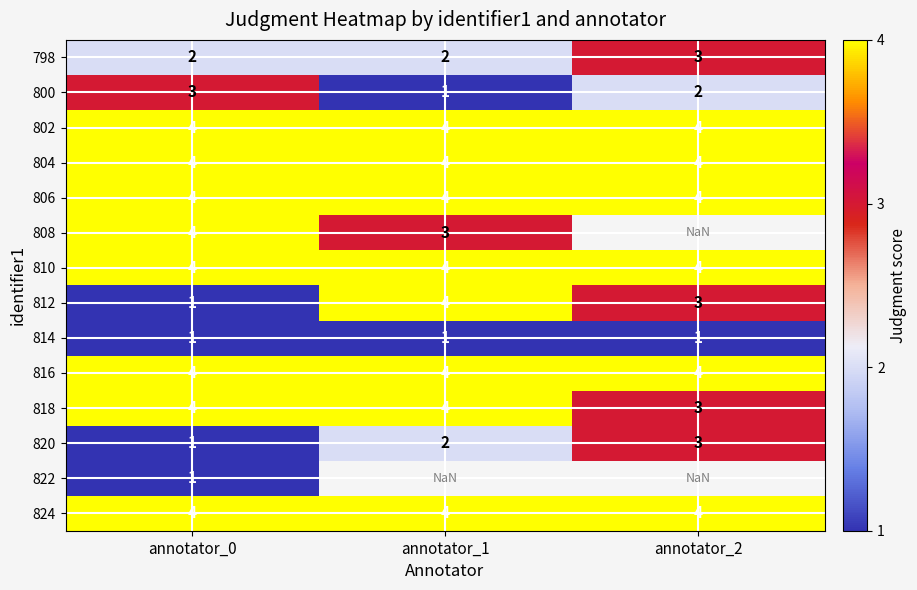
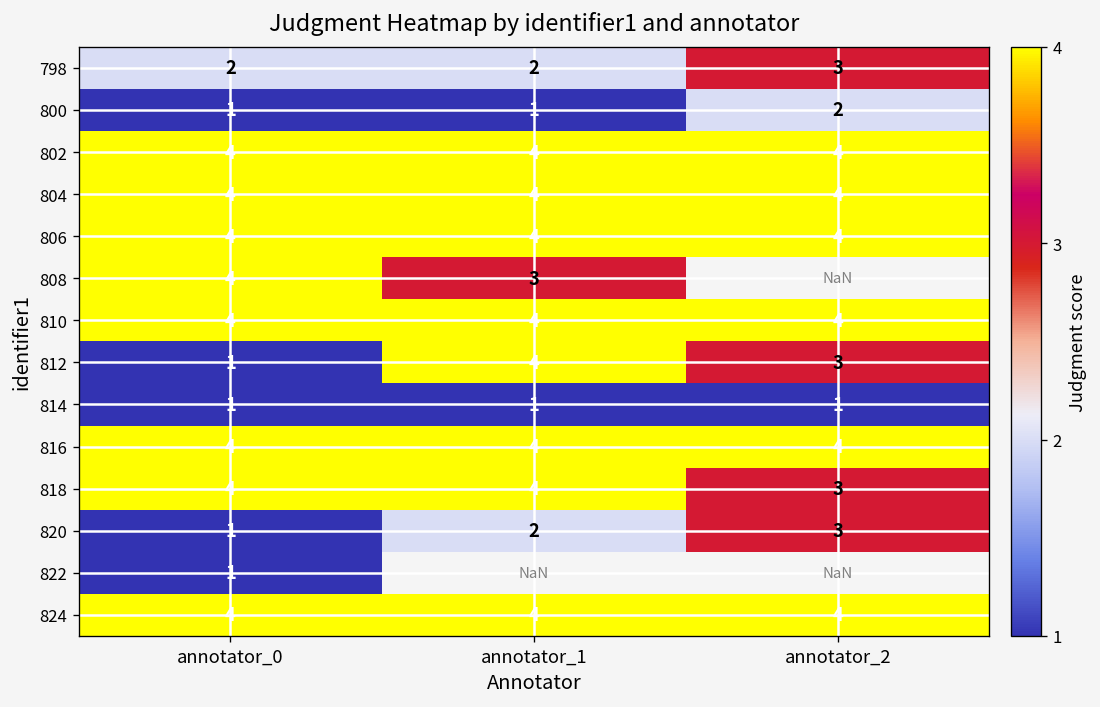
  {
    "798": {
      "annotator_0": 2,
      "annotator_1": 2,
      "annotator_2": 3
    },
    "800": {
-     "annotator_0": 3,
+     "annotator_0": 1,
      "annotator_1": 1,
      "annotator_2": 2
    },
    "802": {
      "annotator_0": 4,
      "annotator_1": 4,
      "annotator_2": 4
    },
    "804": {
      "annotator_0": 4,
      "annotator_1": 4,
      "annotator_2": 4
    },
    "806": {
      "annotator_0": 4,
      "annotator_1": 4,
      "annotator_2": 4
    },
    "808": {
      "annotator_0": 4,
      "annotator_1": 3
    },
    "810": {
      "annotator_0": 4,
      "annotator_1": 4,
      "annotator_2": 4
    },
    "812": {
      "annotator_0": 1,
      "annotator_1": 4,
      "annotator_2": 3
    },
    "814": {
      "annotator_0": 1,
      "annotator_1": 1,
      "annotator_2": 1
    },
    "816": {
      "annotator_0": 4,
      "annotator_1": 4,
      "annotator_2": 4
    },
    "818": {
      "annotator_0": 4,
      "annotator_1": 4,
      "annotator_2": 3
    },
    "820": {
      "annotator_0": 1,
      "annotator_1": 2,
      "annotator_2": 3
    },
    "822": {
      "annotator_0": 1
    },
    "824": {
      "annotator_0": 4,
      "annotator_1": 4,
      "annotator_2": 4
    }
  }
